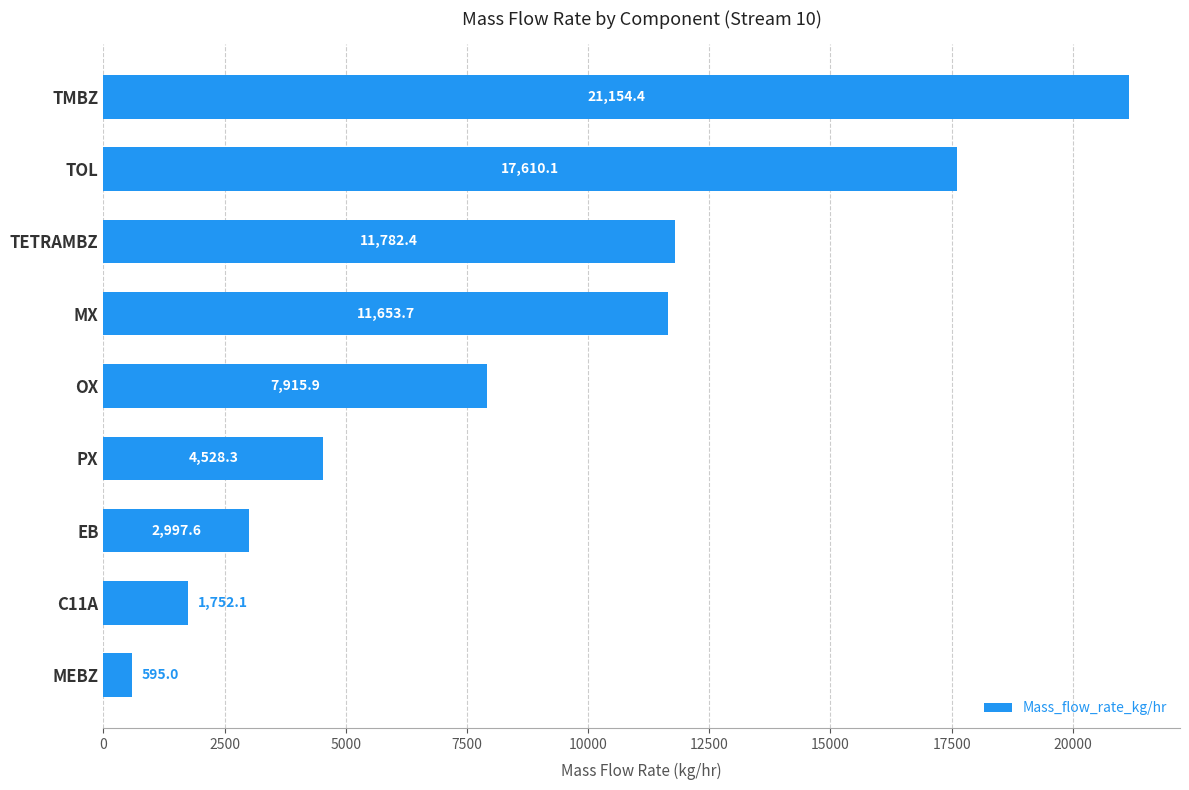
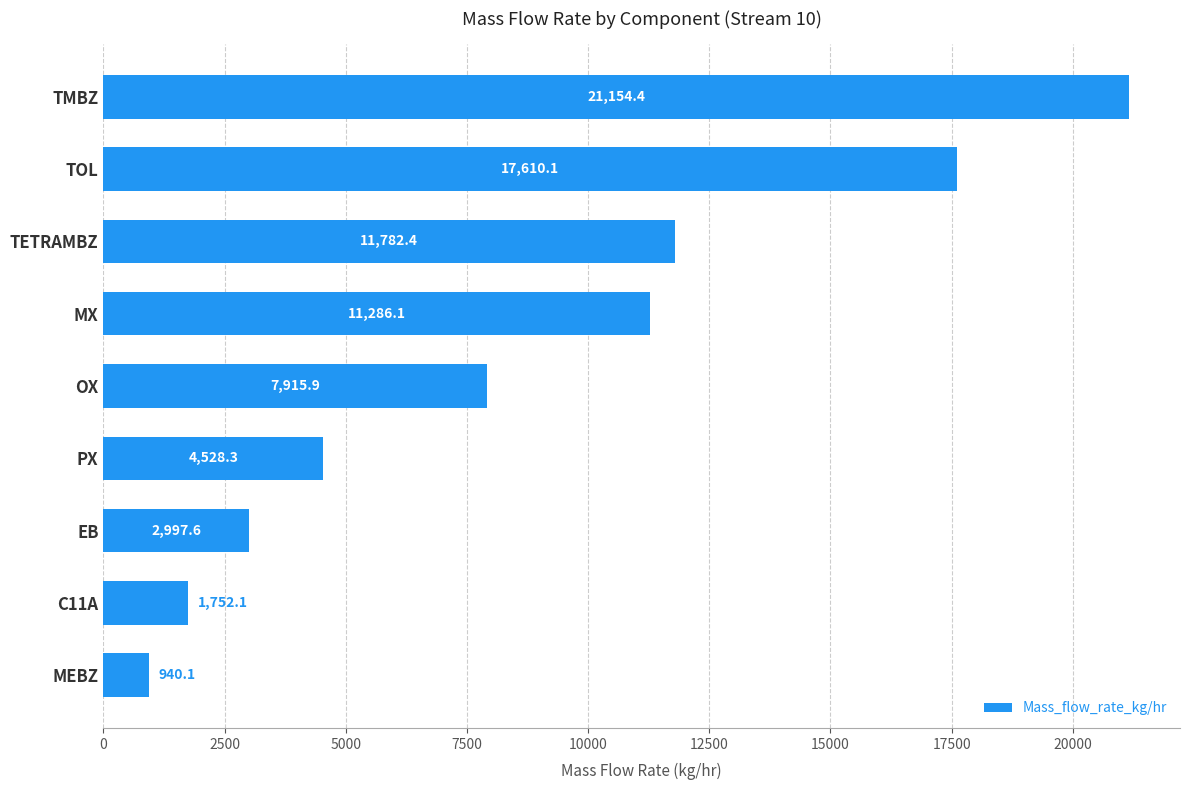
  {
    "TMBZ": "21,154.4",
    "TOL": "17,610.1",
    "TETRAMBZ": "11,782.4",
-   "MX": "11,653.7",
+   "MX": "11,286.1",
    "OX": "7,915.9",
    "PX": "4,528.3",
    "EB": "2,997.6",
    "C11A": "1,752.1",
-   "MEBZ": "595.0"
+   "MEBZ": "940.1"
  }
